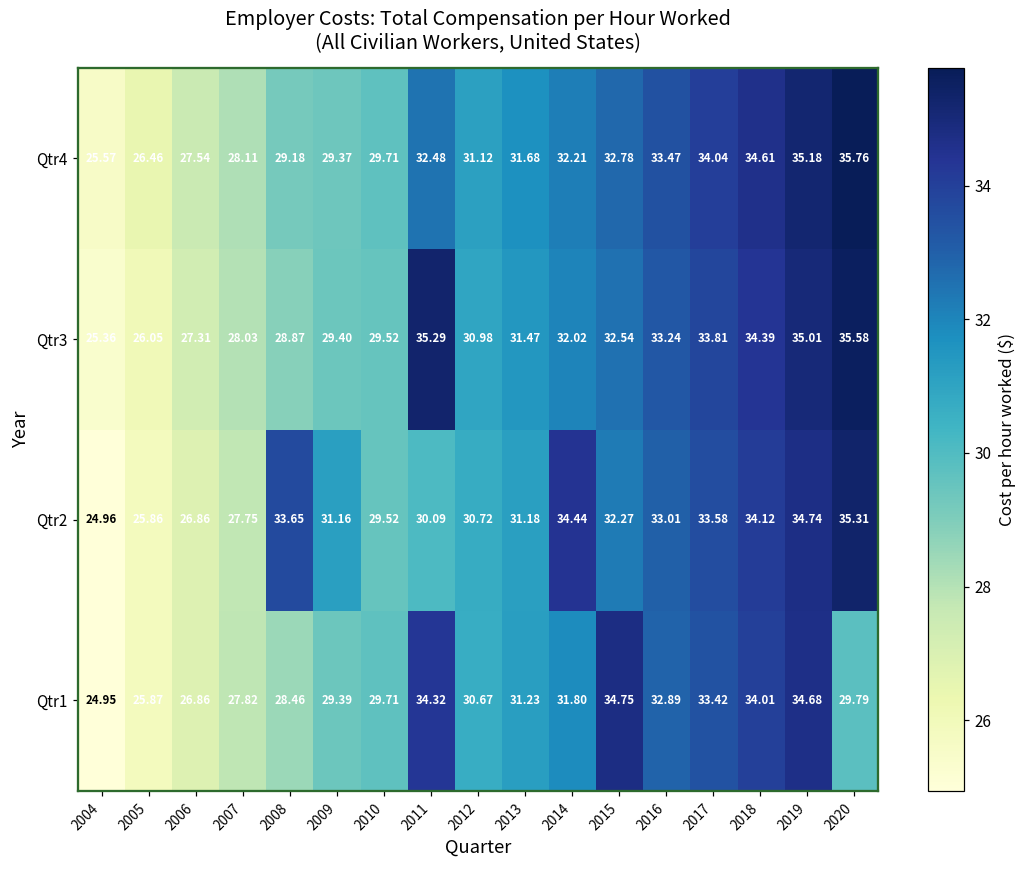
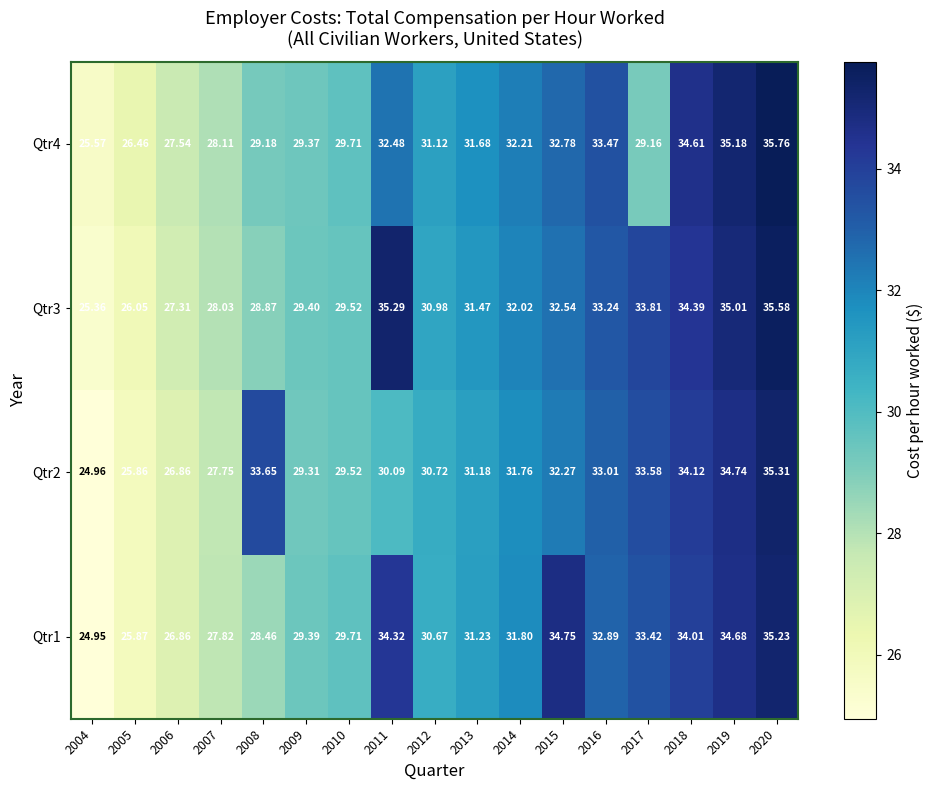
  {
    "Qtr4": {
      "2004": 25.57,
      "2005": 26.46,
      "2006": 27.54,
      "2007": 28.11,
      "2008": 29.18,
      "2009": 29.37,
      "2010": 29.71,
      "2011": 32.48,
      "2012": 31.12,
      "2013": 31.68,
      "2014": 32.21,
      "2015": 32.78,
      "2016": 33.47,
-     "2017": 34.04,
+     "2017": 29.16,
      "2018": 34.61,
      "2019": 35.18,
      "2020": 35.76
    },
    "Qtr3": {
      "2004": 25.36,
      "2005": 26.05,
      "2006": 27.31,
      "2007": 28.03,
      "2008": 28.87,
      "2009": 29.40,
      "2010": 29.52,
      "2011": 35.29,
      "2012": 30.98,
      "2013": 31.47,
      "2014": 32.02,
      "2015": 32.54,
      "2016": 33.24,
      "2017": 33.81,
      "2018": 34.39,
      "2019": 35.01,
      "2020": 35.58
    },
    "Qtr2": {
      "2004": 24.96,
      "2005": 25.86,
      "2006": 26.86,
      "2007": 27.75,
      "2008": 33.65,
-     "2009": 31.16,
+     "2009": 29.31,
      "2010": 29.52,
      "2011": 30.09,
      "2012": 30.72,
      "2013": 31.18,
-     "2014": 34.44,
+     "2014": 31.76,
      "2015": 32.27,
      "2016": 33.01,
      "2017": 33.58,
      "2018": 34.12,
      "2019": 34.74,
      "2020": 35.31
    },
    "Qtr1": {
      "2004": 24.95,
      "2005": 25.87,
      "2006": 26.86,
      "2007": 27.82,
      "2008": 28.46,
      "2009": 29.39,
      "2010": 29.71,
      "2011": 34.32,
      "2012": 30.67,
      "2013": 31.23,
      "2014": 31.80,
      "2015": 34.75,
      "2016": 32.89,
      "2017": 33.42,
      "2018": 34.01,
      "2019": 34.68,
-     "2020": 29.79
+     "2020": 35.23
    }
  }
